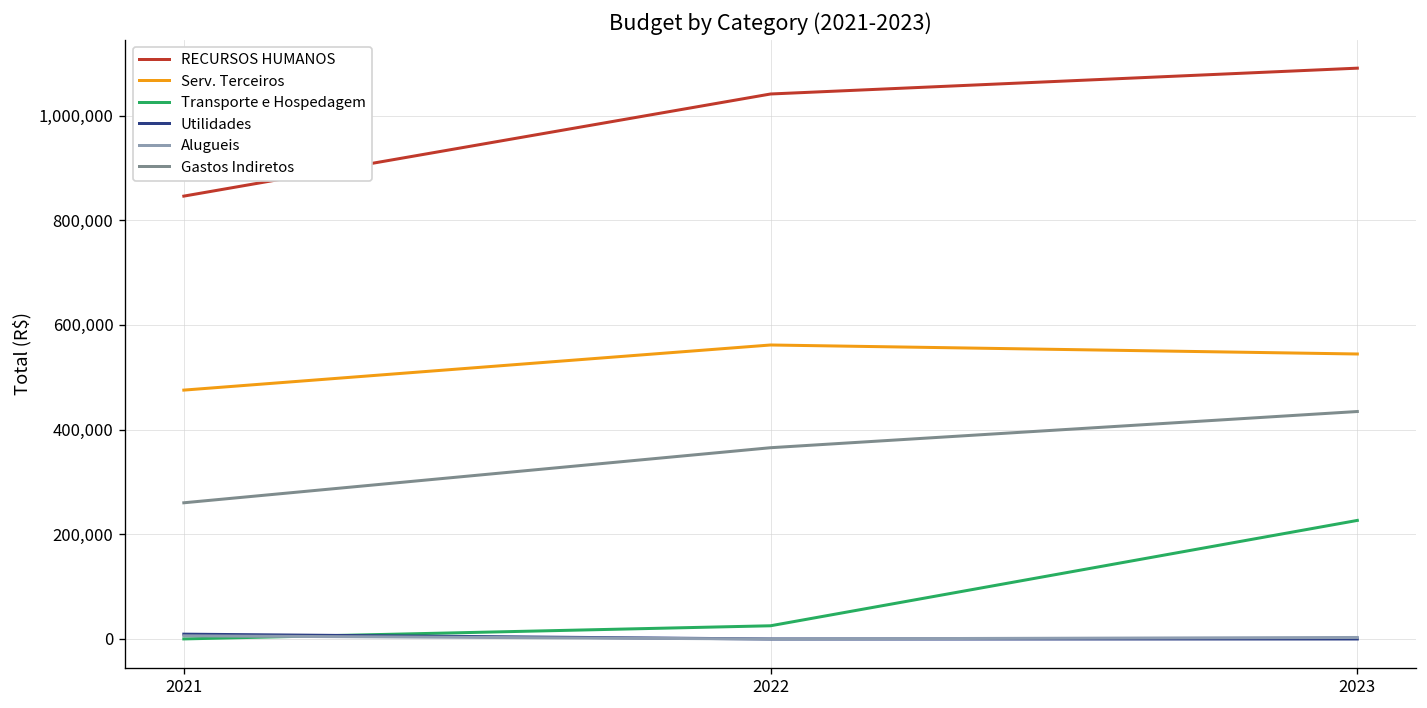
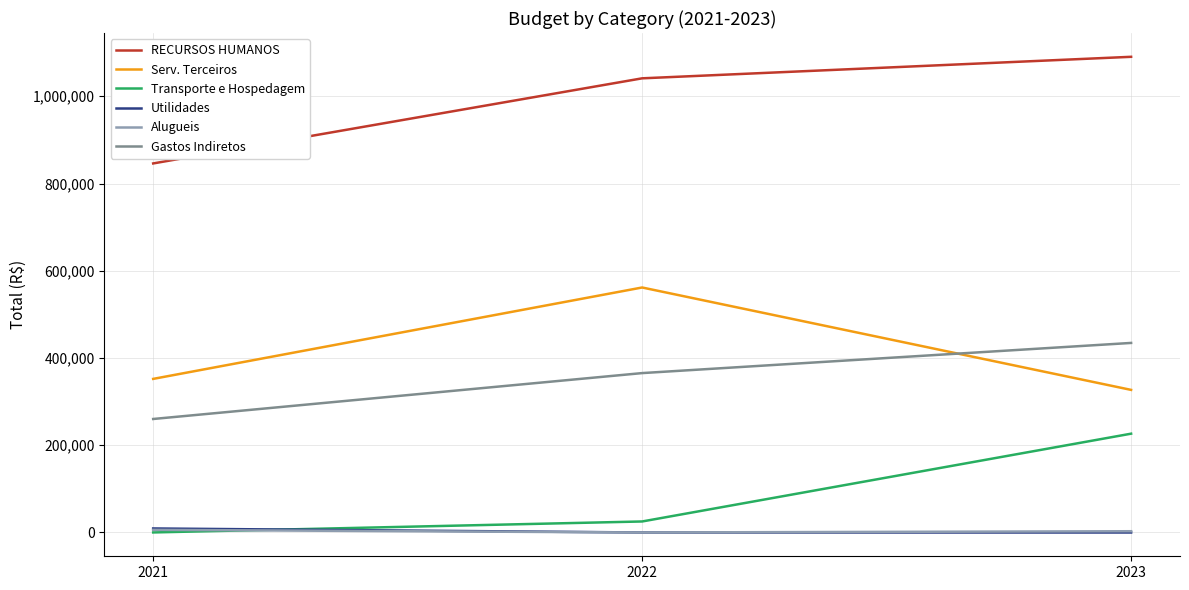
  {
    "RECURSOS HUMANOS": {
      "2021": "850,000",
      "2022": "1,040,000",
      "2023": "1,090,000"
    },
    "Serv. Terceiros": {
-     "2021": "480,000",
+     "2021": "350,000",
      "2022": "560,000",
-     "2023": "540,000"
+     "2023": "330,000"
    },
    "Transporte e Hospedagem": {
      "2021": "0",
      "2022": "30,000",
      "2023": "230,000"
    }
  }
